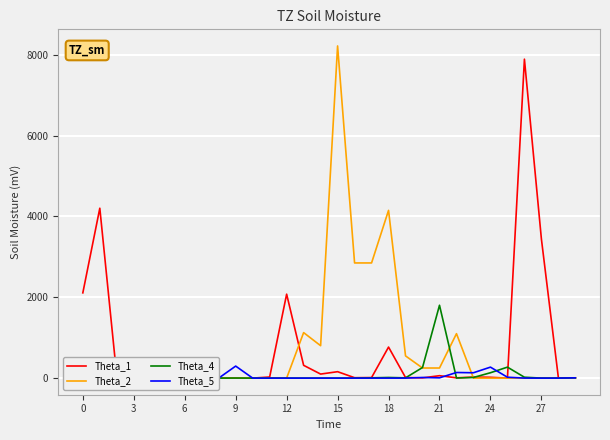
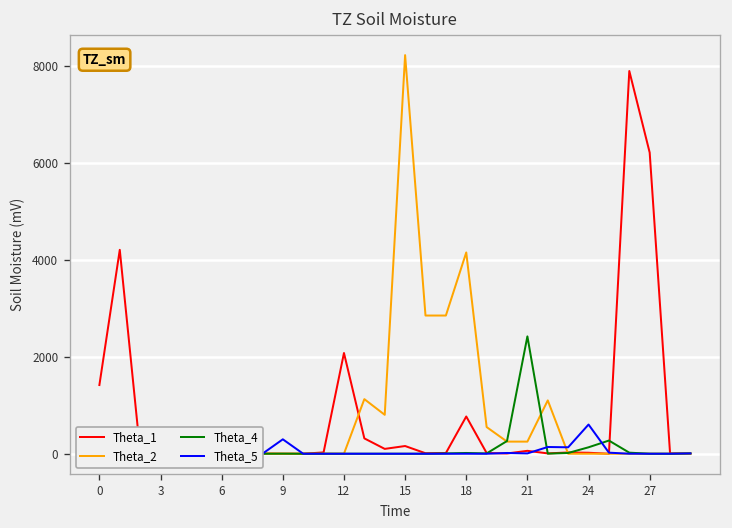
  {
    "Theta_1": {
-     "0": 2100,
+     "0": 1400,
      "12": 2100,
      "15": 200,
      "18": 800,
-     "27": 3400
+     "27": 6200
    },
    "Theta_2": {
      "15": 8200,
      "18": 4200,
      "21": 300
    },
    "Theta_4": {
-     "21": 1800,
+     "21": 2400,
      "24": 100
    },
    "Theta_5": {
      "9": 300,
-     "24": 300
+     "24": 600
    }
  }
